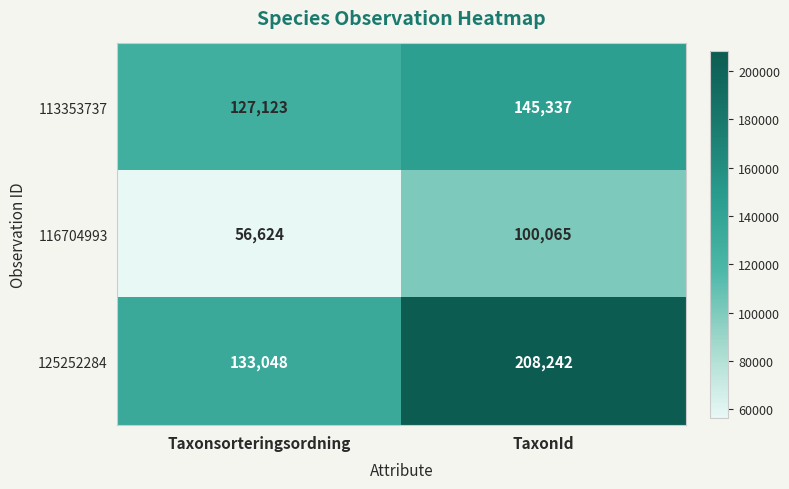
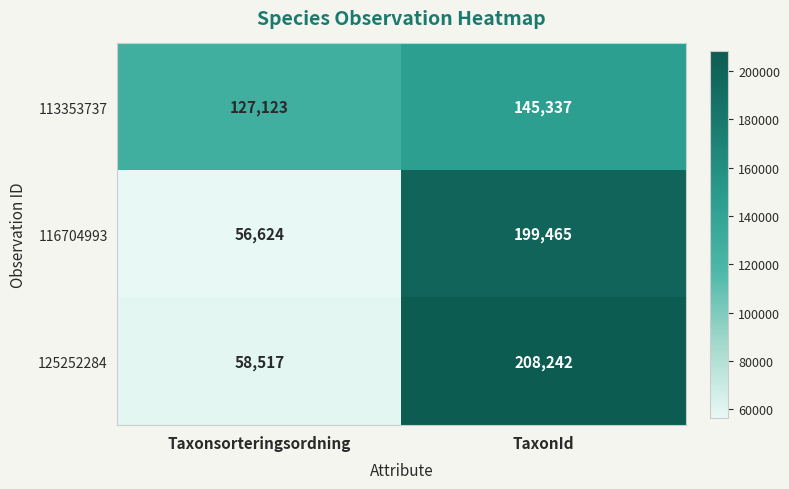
  {
    "113353737": {
      "Taxonsorteringsordning": "127,123",
      "TaxonId": "145,337"
    },
    "116704993": {
      "Taxonsorteringsordning": "56,624",
-     "TaxonId": "100,065"
+     "TaxonId": "199,465"
    },
    "125252284": {
-     "Taxonsorteringsordning": "133,048",
+     "Taxonsorteringsordning": "58,517",
      "TaxonId": "208,242"
    }
  }
